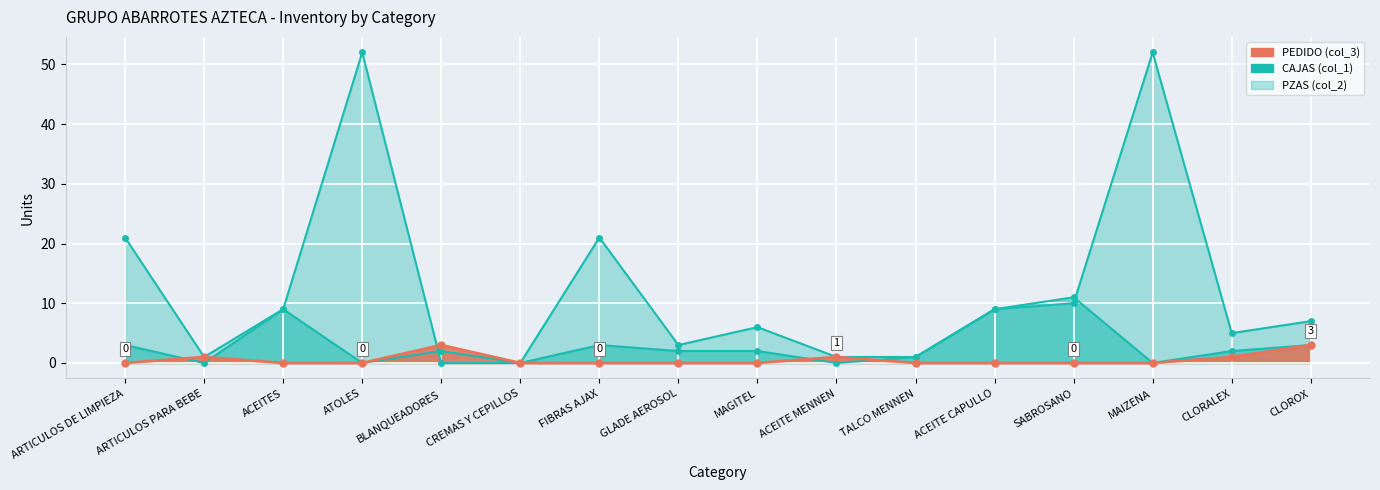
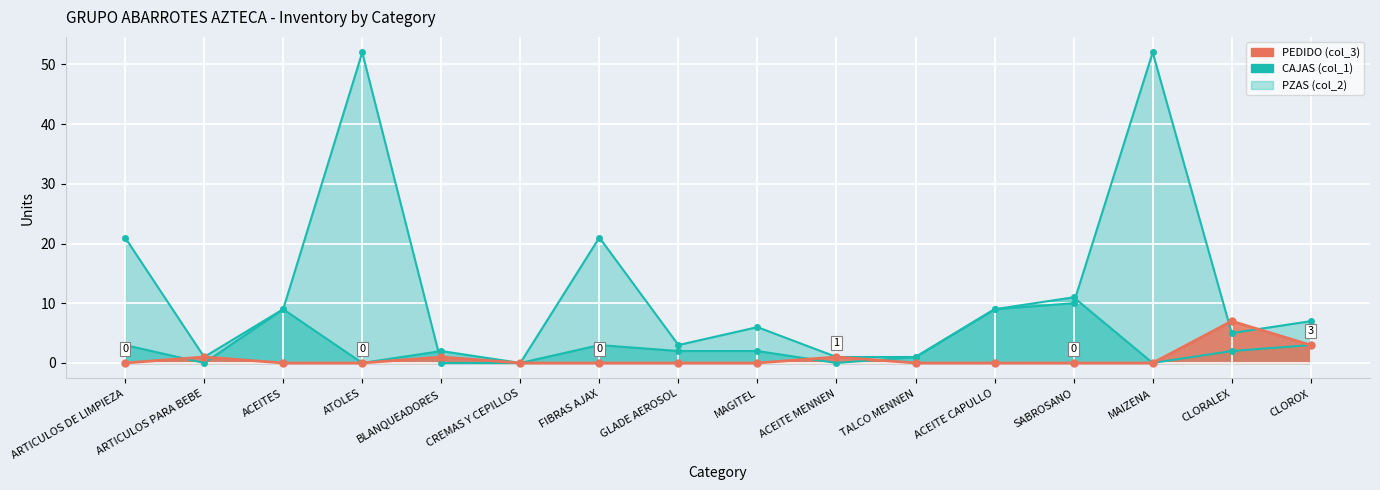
  {
    "PEDIDO (col_3)": {
      "ACEITES": 0,
-     "BLANQUEADORES": 3,
+     "BLANQUEADORES": 1,
      "GLADE AEROSOL": 0,
      "MAGITEL": 0,
      "TALCO MENNEN": 0,
      "ACEITE CAPULLO": 0,
-     "CLORALEX": 1
+     "CLORALEX": 7
    }
  }
